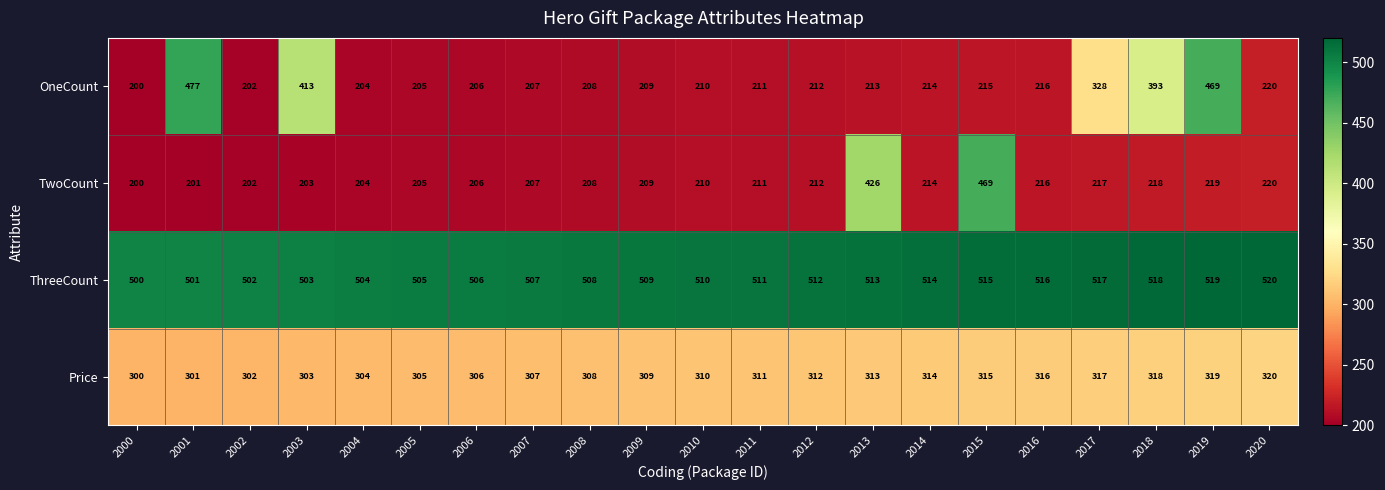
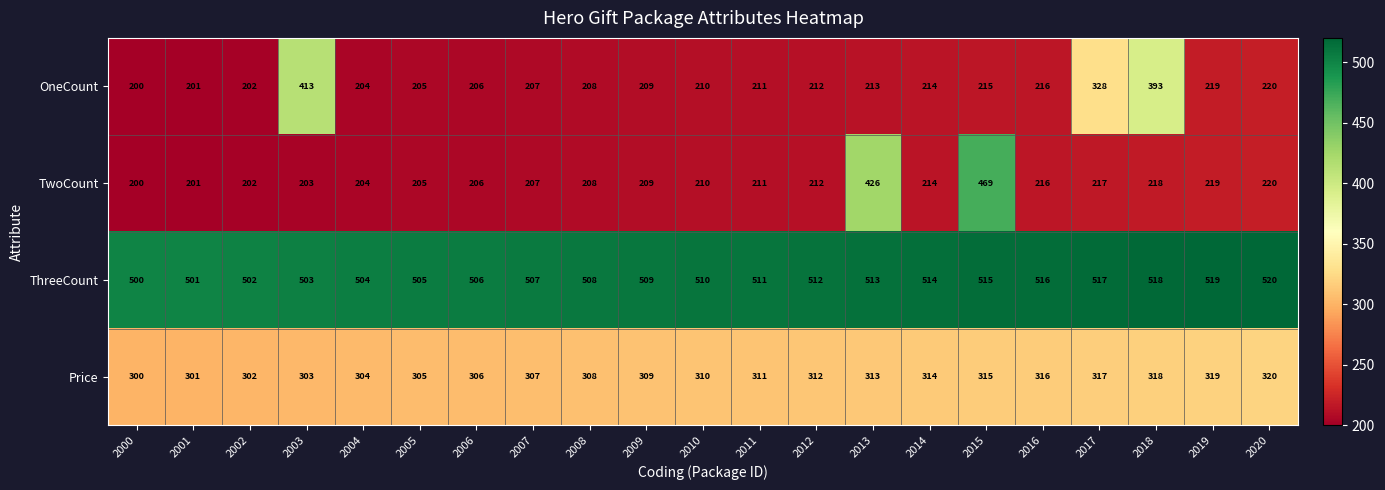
  {
    "OneCount": {
      "2000": 200,
-     "2001": 477,
+     "2001": 201,
      "2002": 202,
      "2003": 413,
      "2004": 204,
      "2005": 205,
      "2006": 206,
      "2007": 207,
      "2008": 208,
      "2009": 209,
      "2010": 210,
      "2011": 211,
      "2012": 212,
      "2013": 213,
      "2014": 214,
      "2015": 215,
      "2016": 216,
      "2017": 328,
      "2018": 393,
-     "2019": 469,
+     "2019": 219,
      "2020": 220
    },
    "TwoCount": {
      "2000": 200,
      "2001": 201,
      "2002": 202,
      "2003": 203,
      "2004": 204,
      "2005": 205,
      "2006": 206,
      "2007": 207,
      "2008": 208,
      "2009": 209,
      "2010": 210,
      "2011": 211,
      "2012": 212,
      "2013": 426,
      "2014": 214,
      "2015": 469,
      "2016": 216,
      "2017": 217,
      "2018": 218,
      "2019": 219,
      "2020": 220
    },
    "ThreeCount": {
      "2000": 500,
      "2001": 501,
      "2002": 502,
      "2003": 503,
      "2004": 504,
      "2005": 505,
      "2006": 506,
      "2007": 507,
      "2008": 508,
      "2009": 509,
      "2010": 510,
      "2011": 511,
      "2012": 512,
      "2013": 513,
      "2014": 514,
      "2015": 515,
      "2016": 516,
      "2017": 517,
      "2018": 518,
      "2019": 519,
      "2020": 520
    },
    "Price": {
      "2000": 300,
      "2001": 301,
      "2002": 302,
      "2003": 303,
      "2004": 304,
      "2005": 305,
      "2006": 306,
      "2007": 307,
      "2008": 308,
      "2009": 309,
      "2010": 310,
      "2011": 311,
      "2012": 312,
      "2013": 313,
      "2014": 314,
      "2015": 315,
      "2016": 316,
      "2017": 317,
      "2018": 318,
      "2019": 319,
      "2020": 320
    }
  }
